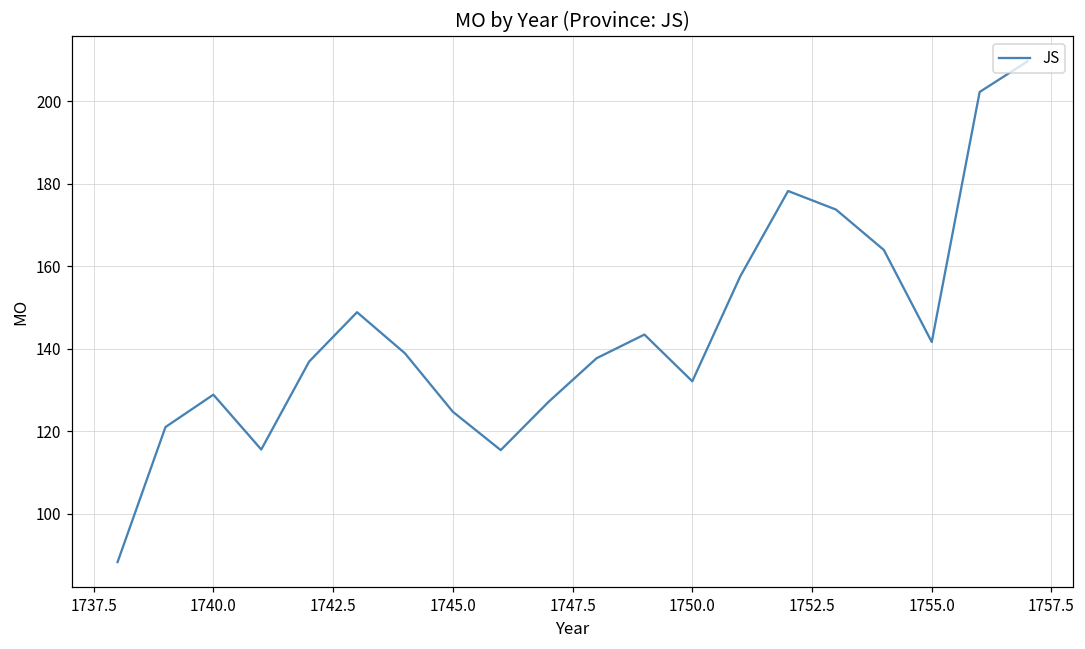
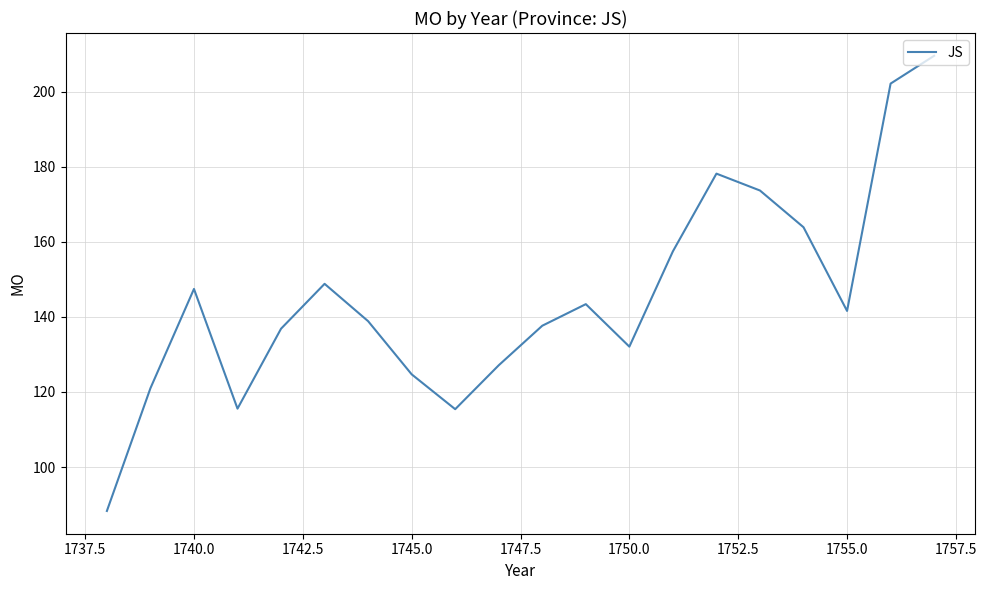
  {
-   "1740.0": 129,
+   "1740.0": 147,
    "1745.0": 125,
    "1750.0": 132,
    "1755.0": 142
  }
